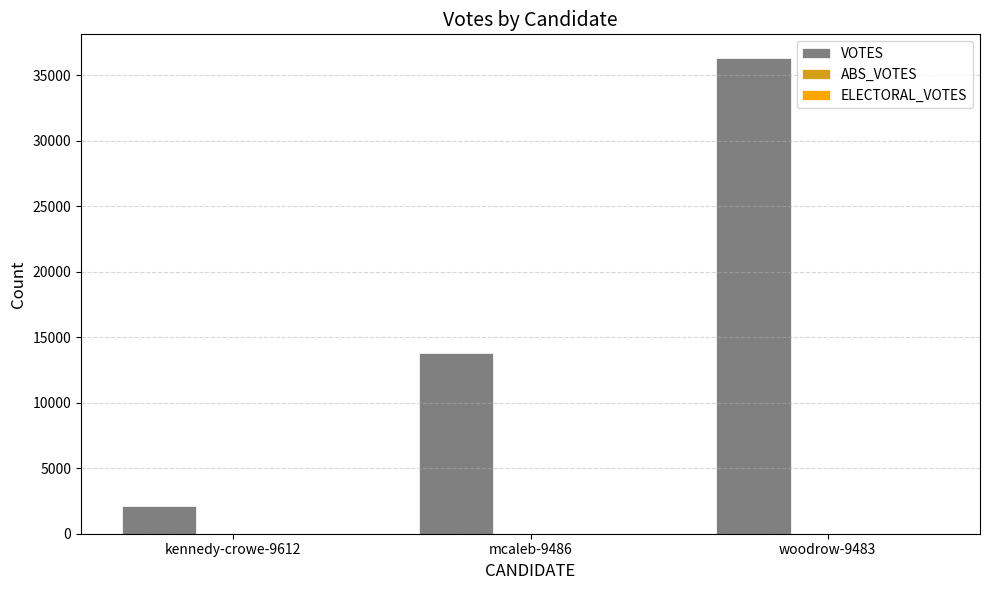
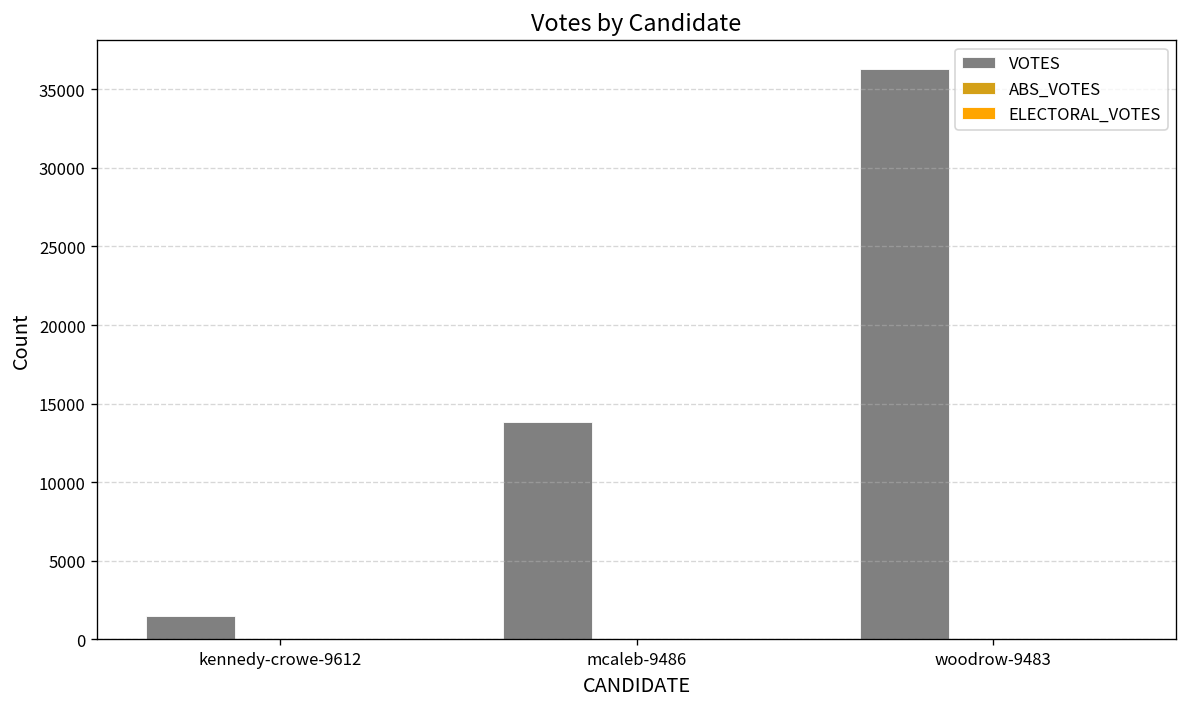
  {
    "VOTES": {
-     "kennedy-crowe-9612": 2100,
+     "kennedy-crowe-9612": 1500,
      "mcaleb-9486": 13800,
      "woodrow-9483": 36300
    }
  }
